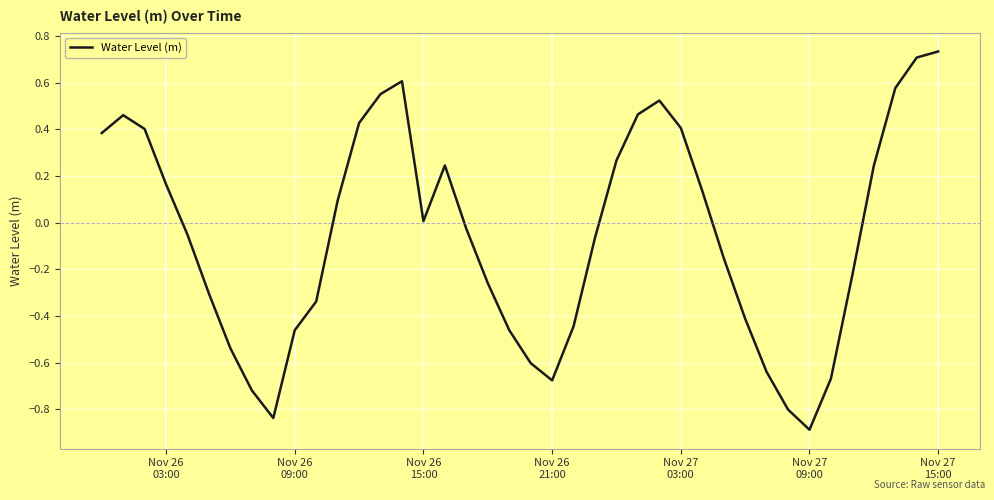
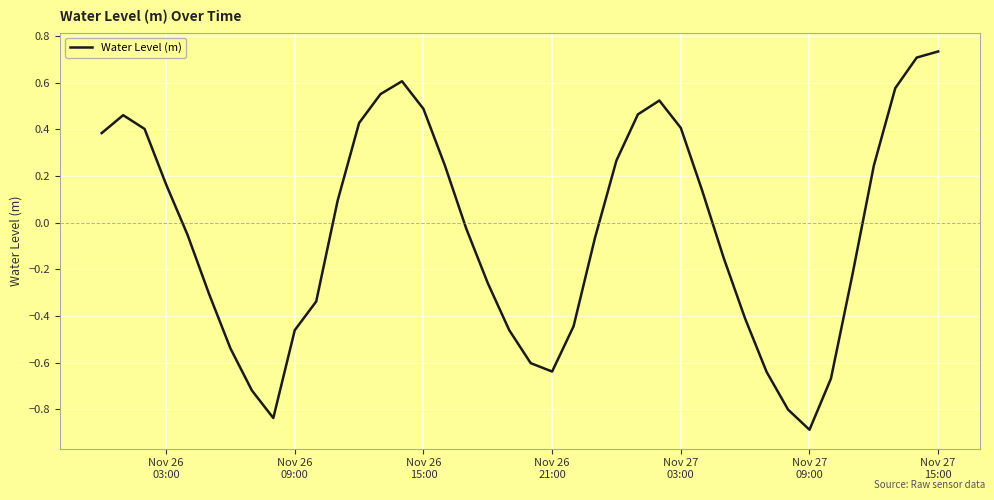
  {
    "Nov 26 03:00": 0.16,
    "Nov 26 09:00": -0.46,
-   "Nov 26 15:00": 0.01,
-   "Nov 26 21:00": -0.68,
+   "Nov 26 15:00": 0.49,
+   "Nov 26 21:00": -0.64,
    "Nov 27 03:00": 0.41,
    "Nov 27 09:00": -0.89,
    "Nov 27 15:00": 0.73
  }
